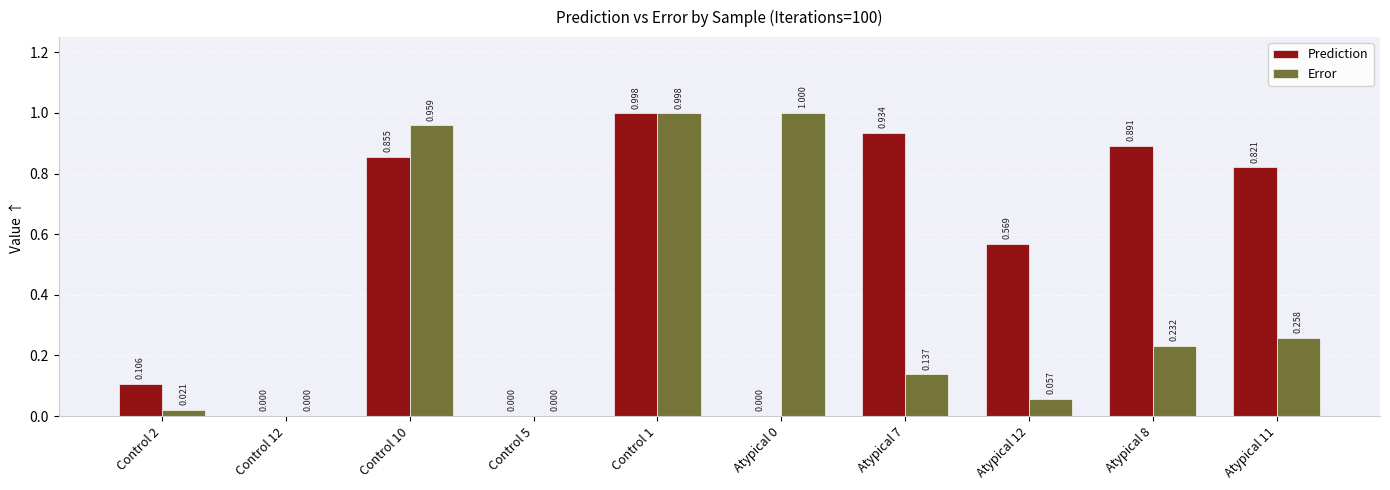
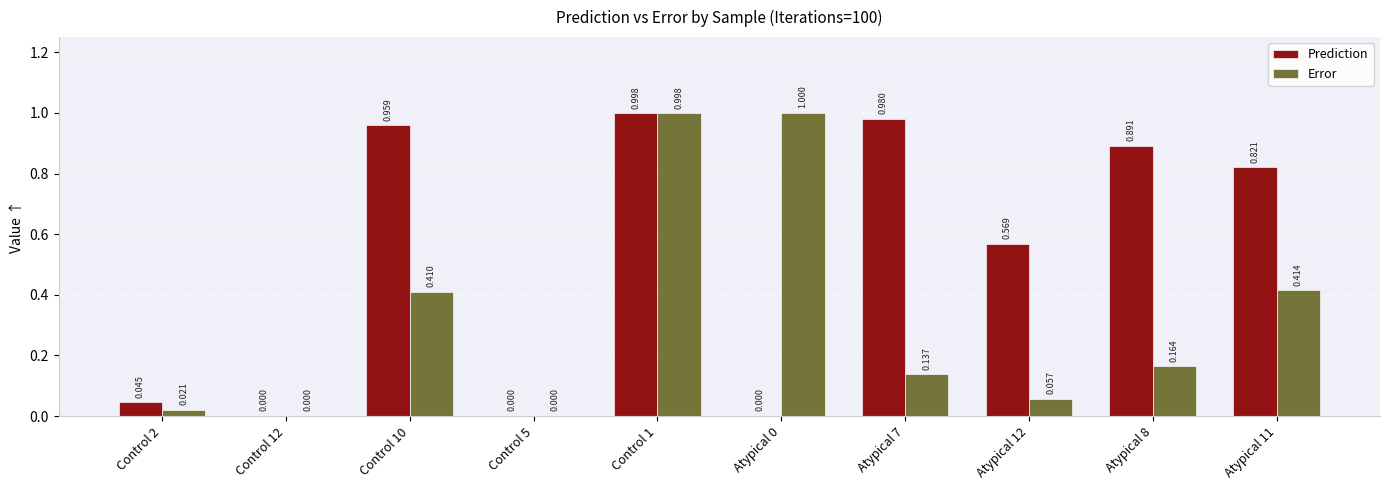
  {
    "Prediction": {
-     "Control 2": 0.106,
+     "Control 2": 0.045,
      "Control 12": 0.000,
-     "Control 10": 0.855,
+     "Control 10": 0.959,
      "Control 5": 0.000,
      "Control 1": 0.998,
      "Atypical 0": 0.000,
-     "Atypical 7": 0.934,
+     "Atypical 7": 0.980,
      "Atypical 12": 0.569,
      "Atypical 8": 0.891,
      "Atypical 11": 0.821
    },
    "Error": {
      "Control 2": 0.021,
      "Control 12": 0.000,
-     "Control 10": 0.959,
+     "Control 10": 0.410,
      "Control 5": 0.000,
      "Control 1": 0.998,
      "Atypical 0": 1.000,
      "Atypical 7": 0.137,
      "Atypical 12": 0.057,
-     "Atypical 8": 0.232,
-     "Atypical 11": 0.258
+     "Atypical 8": 0.164,
+     "Atypical 11": 0.414
    }
  }
